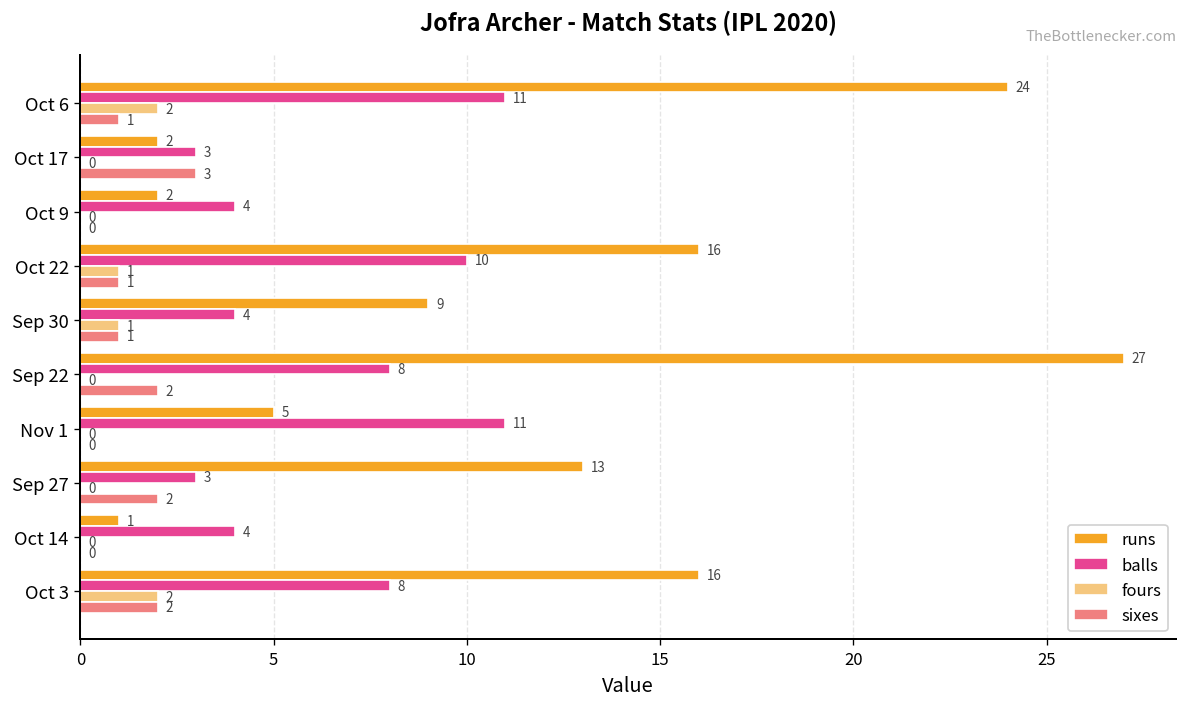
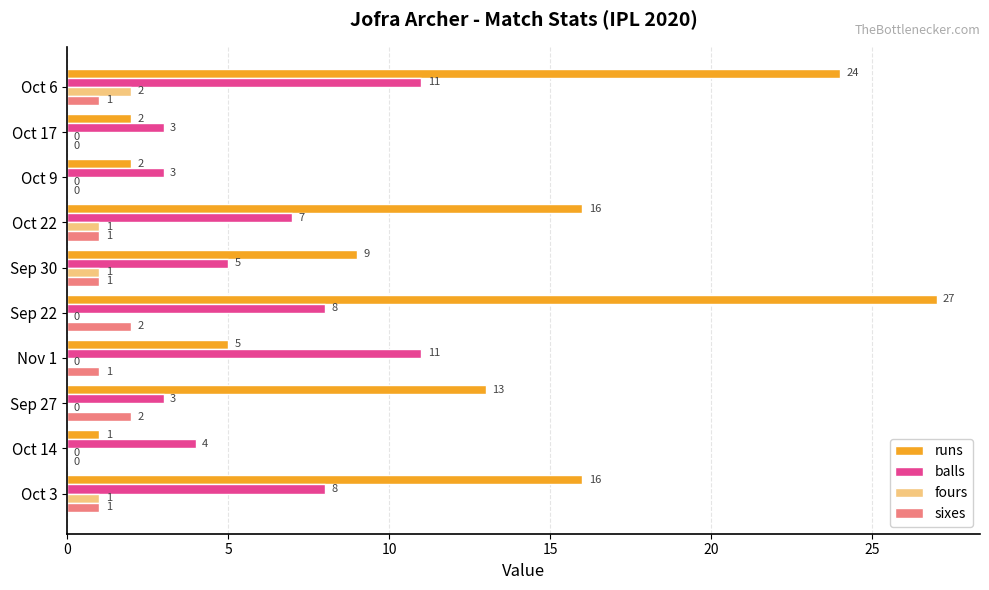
  {
    "runs": {
      "Oct 6": 24,
      "Oct 17": 2,
      "Oct 9": 2,
      "Oct 22": 16,
      "Sep 30": 9,
      "Sep 22": 27,
      "Nov 1": 5,
      "Sep 27": 13,
      "Oct 14": 1,
      "Oct 3": 16
    },
    "balls": {
      "Oct 6": 11,
      "Oct 17": 3,
-     "Oct 9": 4,
-     "Oct 22": 10,
-     "Sep 30": 4,
+     "Oct 9": 3,
+     "Oct 22": 7,
+     "Sep 30": 5,
      "Sep 22": 8,
      "Nov 1": 11,
      "Sep 27": 3,
      "Oct 14": 4,
      "Oct 3": 8
    },
    "fours": {
      "Oct 6": 2,
      "Oct 17": 0,
      "Oct 9": 0,
      "Oct 22": 1,
      "Sep 30": 1,
      "Sep 22": 0,
      "Nov 1": 0,
      "Sep 27": 0,
      "Oct 14": 0,
-     "Oct 3": 2
+     "Oct 3": 1
    },
    "sixes": {
      "Oct 6": 1,
-     "Oct 17": 3,
+     "Oct 17": 0,
      "Oct 9": 0,
      "Oct 22": 1,
      "Sep 30": 1,
      "Sep 22": 2,
-     "Nov 1": 0,
+     "Nov 1": 1,
      "Sep 27": 2,
      "Oct 14": 0,
-     "Oct 3": 2
+     "Oct 3": 1
    }
  }
